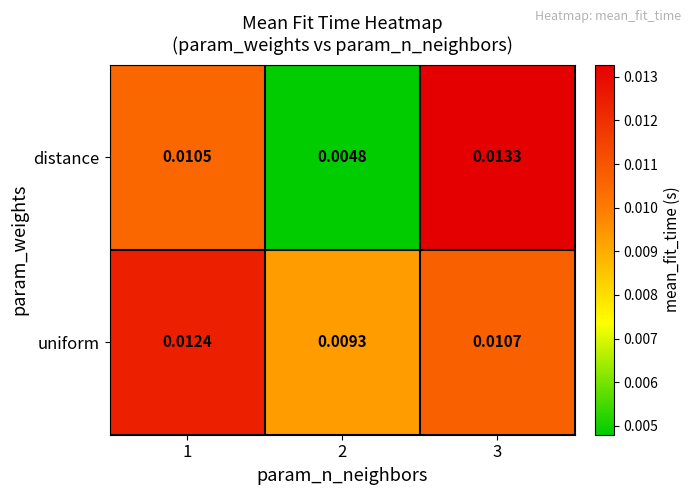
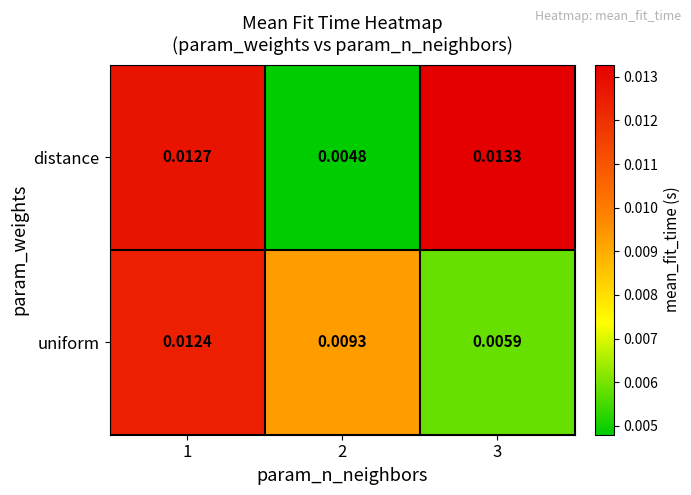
  {
    "distance": {
-     "1": 0.0105,
+     "1": 0.0127,
      "2": 0.0048,
      "3": 0.0133
    },
    "uniform": {
      "1": 0.0124,
      "2": 0.0093,
-     "3": 0.0107
+     "3": 0.0059
    }
  }
